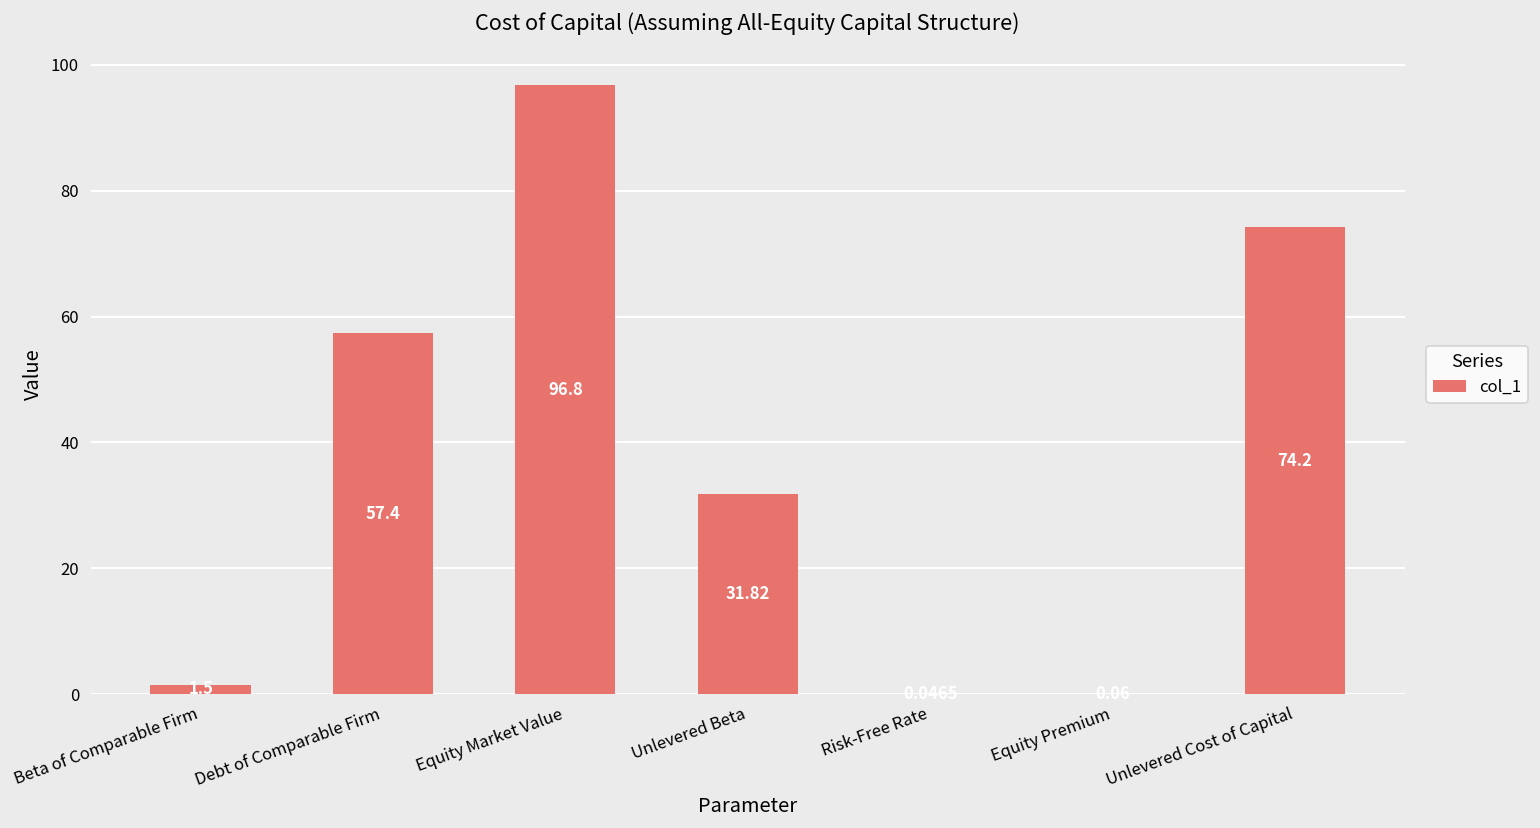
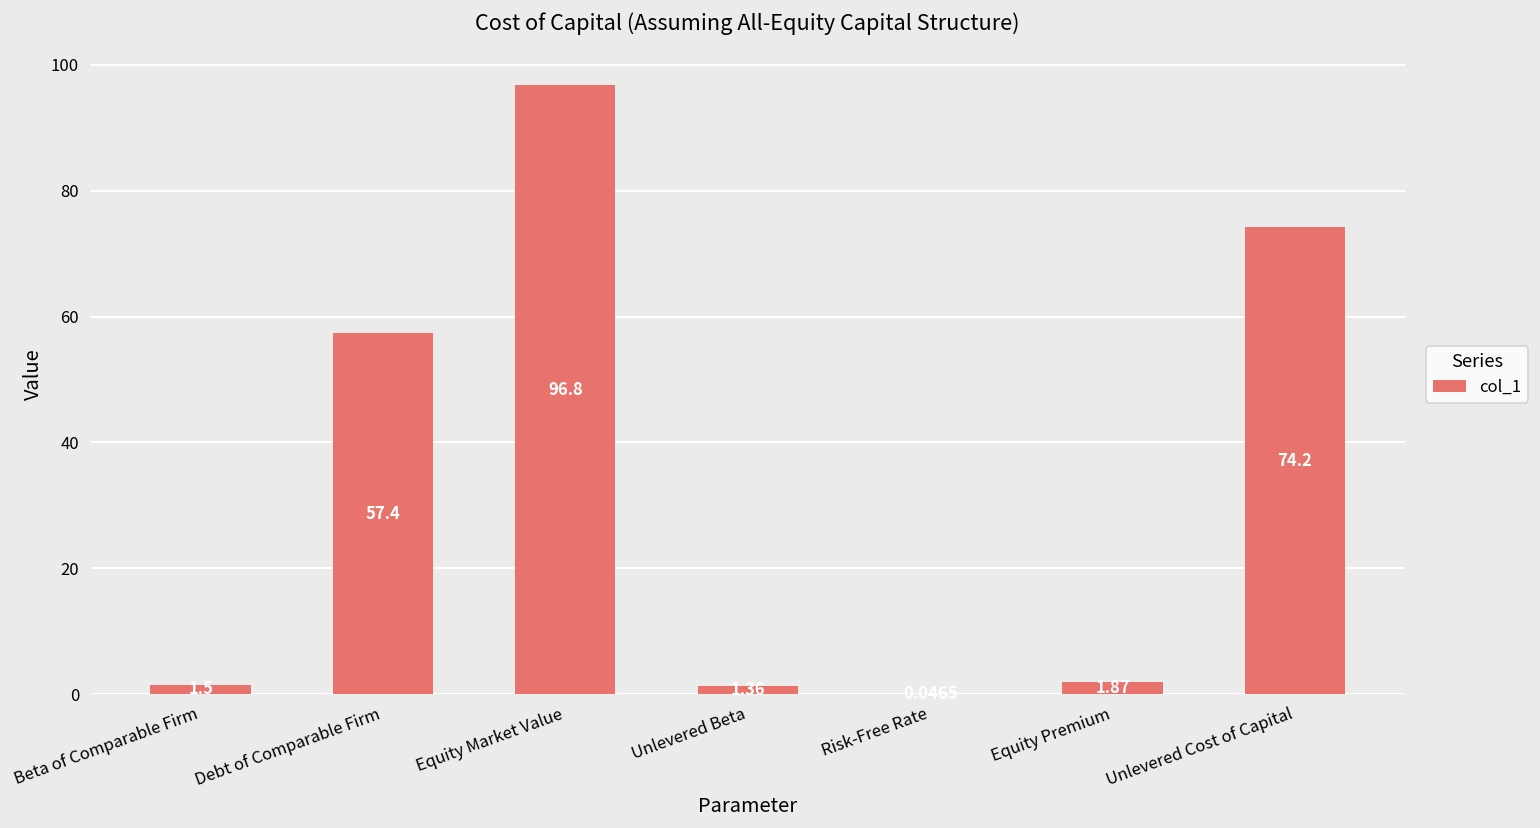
  {
    "Beta of Comparable Firm": 2,
-   "Unlevered Beta": 32,
-   "Equity Premium": 0
+   "Unlevered Beta": 1,
+   "Equity Premium": 2
  }
